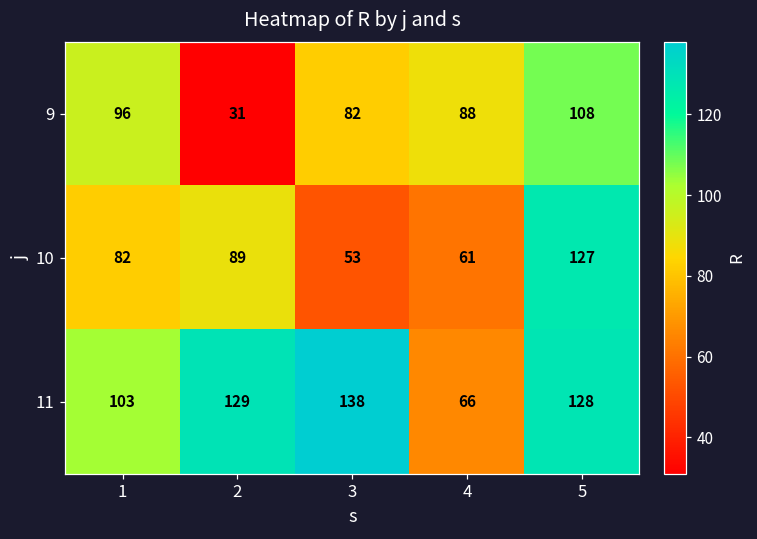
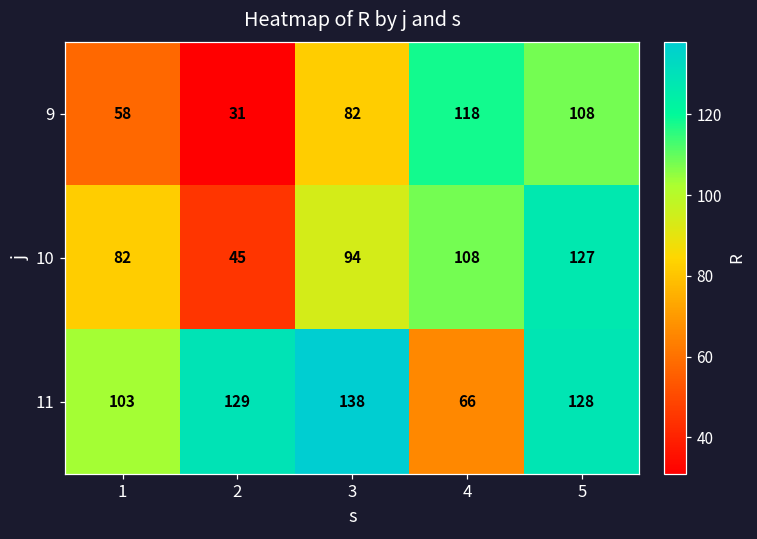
  {
    "9": {
-     "1": 96,
+     "1": 58,
      "2": 31,
      "3": 82,
-     "4": 88,
+     "4": 118,
      "5": 108
    },
    "10": {
      "1": 82,
-     "2": 89,
-     "3": 53,
-     "4": 61,
+     "2": 45,
+     "3": 94,
+     "4": 108,
      "5": 127
    },
    "11": {
      "1": 103,
      "2": 129,
      "3": 138,
      "4": 66,
      "5": 128
    }
  }
